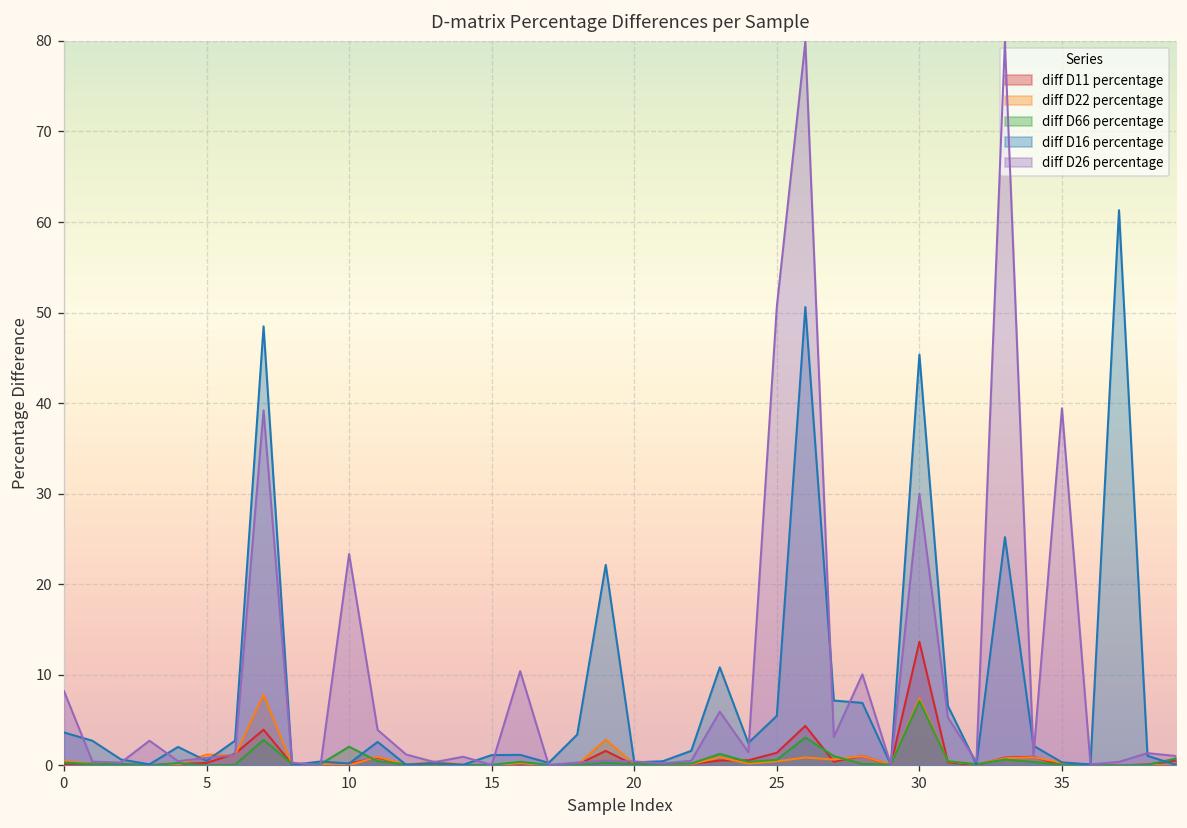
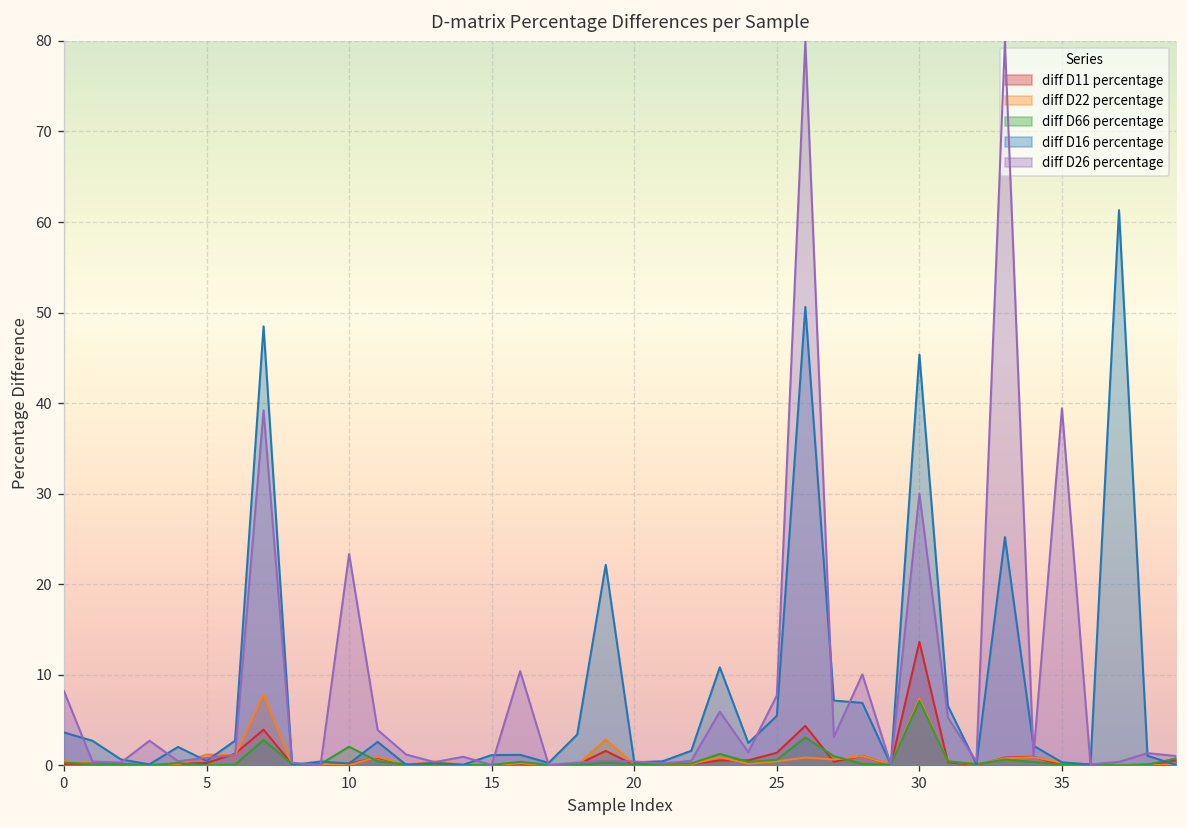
  {
    "diff D66 percentage": {
      "10": 2
    },
    "diff D16 percentage": {
      "0": 4,
      "15": 1,
      "25": 5,
      "30": 45
    },
    "diff D26 percentage": {
      "0": 8,
      "5": 1,
      "10": 23,
-     "25": 51,
+     "25": 8,
      "30": 30,
      "35": 39
    }
  }
